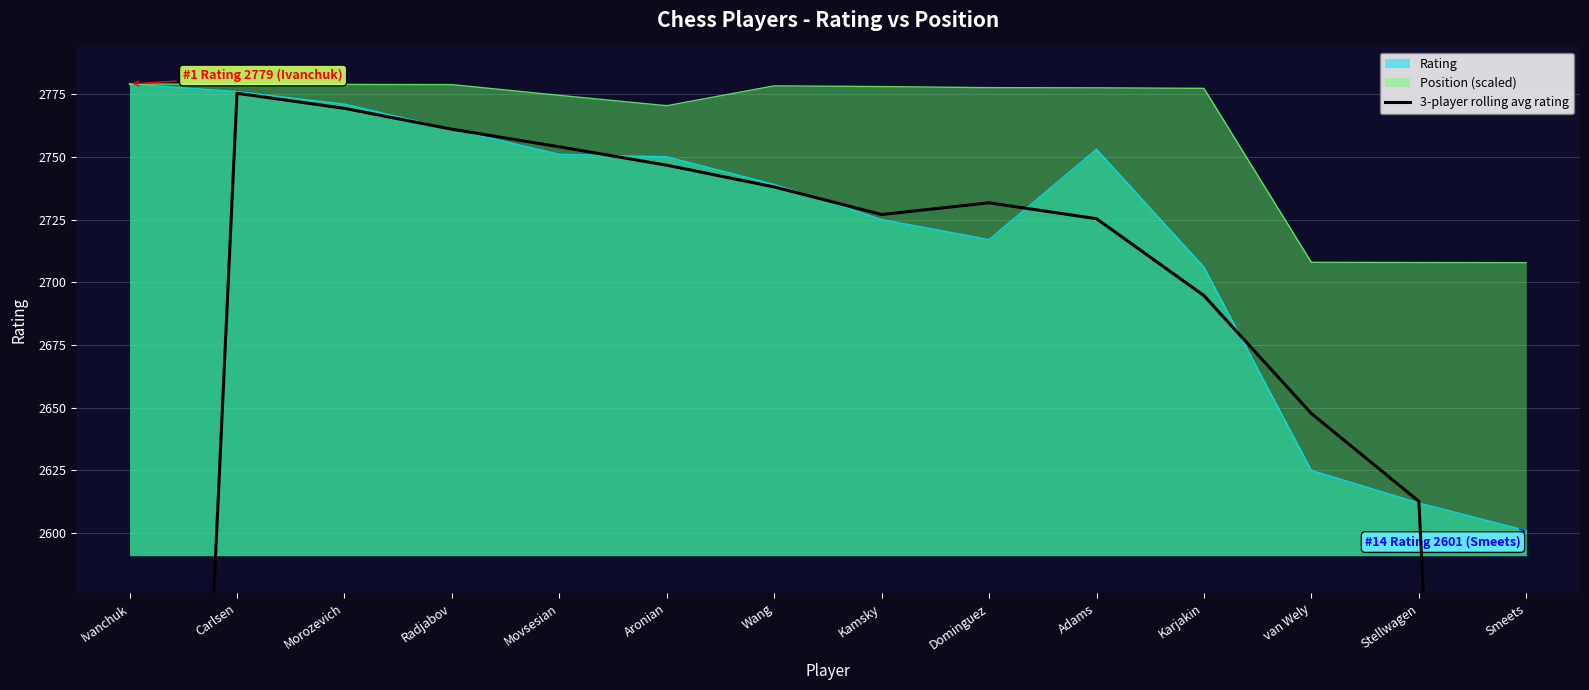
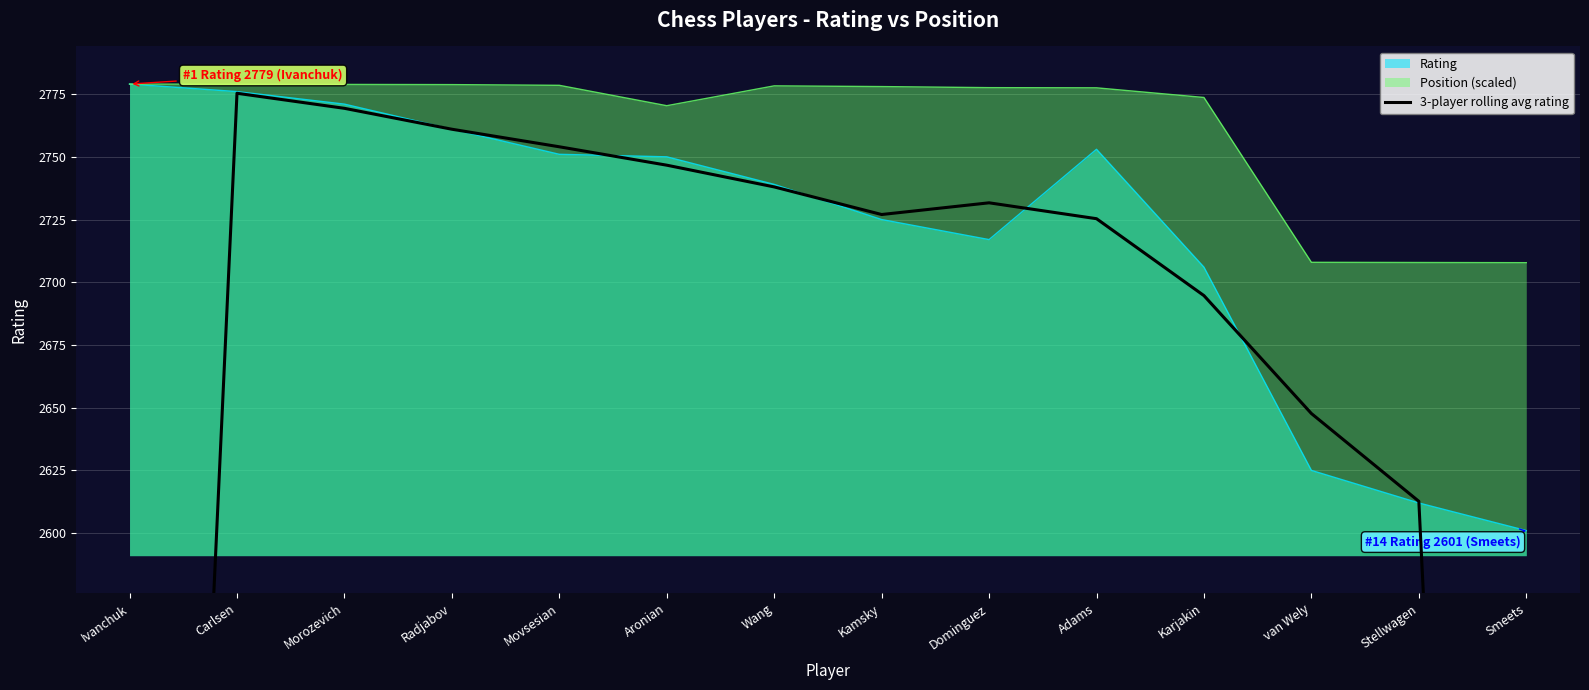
  {
    "Rating": {
      "Morozevich": 2771,
      "Movsesian": 2751,
      "Aronian": 2750,
      "Kamsky": 2725,
      "Dominguez": 2717,
      "Adams": 2753,
      "Karjakin": 2706,
      "van Wely": 2625
    },
    "Position (scaled)": {
      "Radjabov": 2779,
-     "Movsesian": 2775,
+     "Movsesian": 2779,
      "Aronian": 2770,
      "Wang": 2778,
      "Kamsky": 2778,
      "Dominguez": 2778,
      "Adams": 2778,
-     "Karjakin": 2777,
+     "Karjakin": 2774,
      "van Wely": 2708,
      "Stellwagen": 2708,
      "Smeets": 2708
    },
    "3-player rolling avg rating": {
      "Morozevich": 2769,
      "Movsesian": 2754,
      "Aronian": 2747,
      "Kamsky": 2727,
      "Dominguez": 2732,
      "Adams": 2725,
      "Karjakin": 2695,
      "van Wely": 2648
    }
  }
